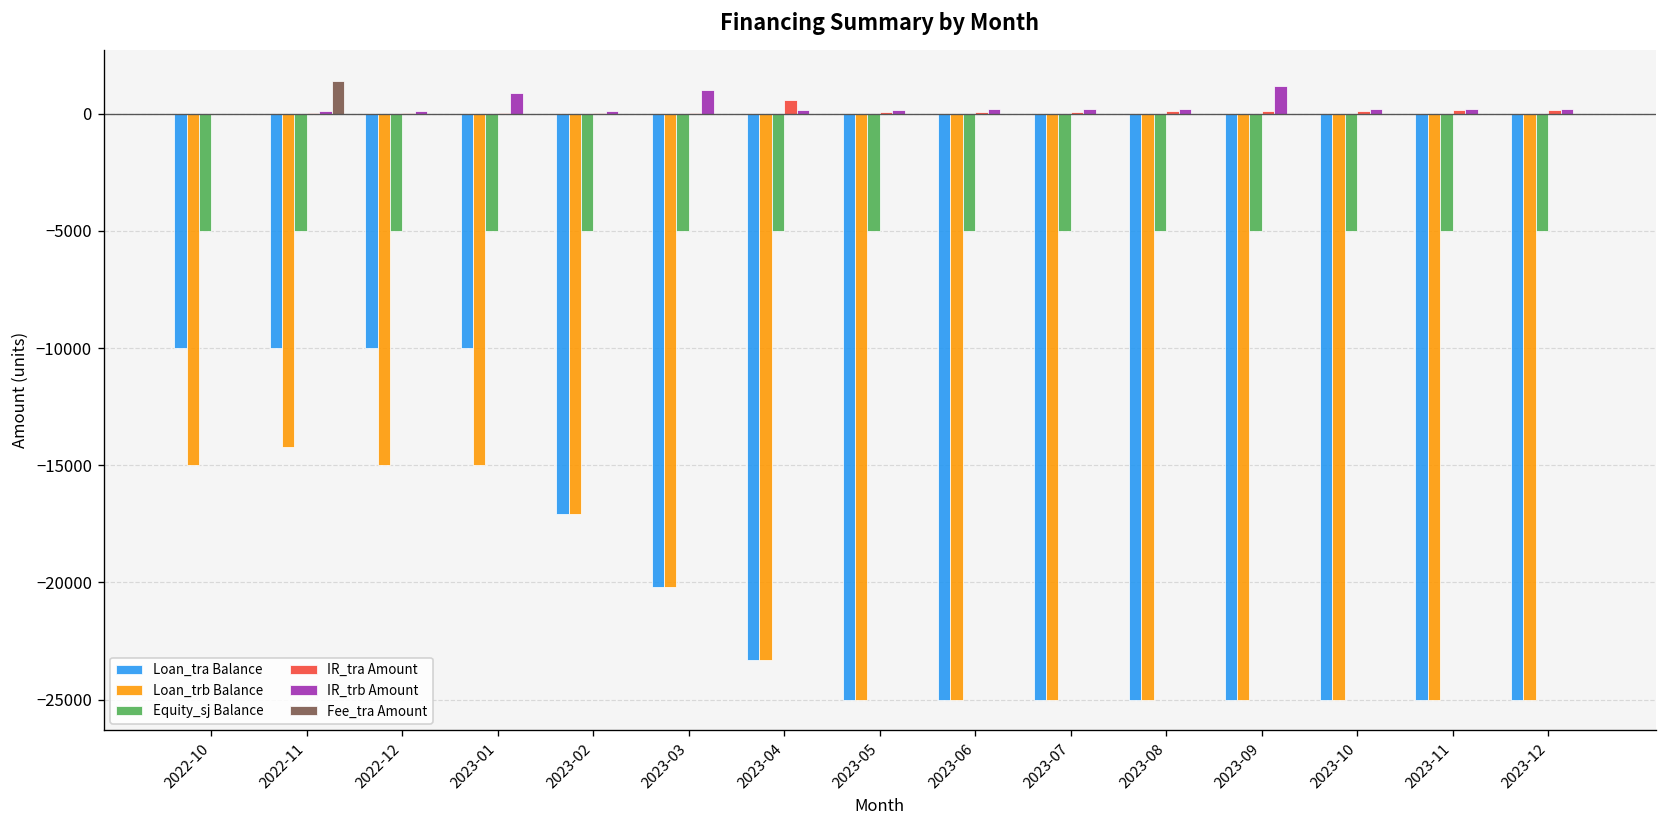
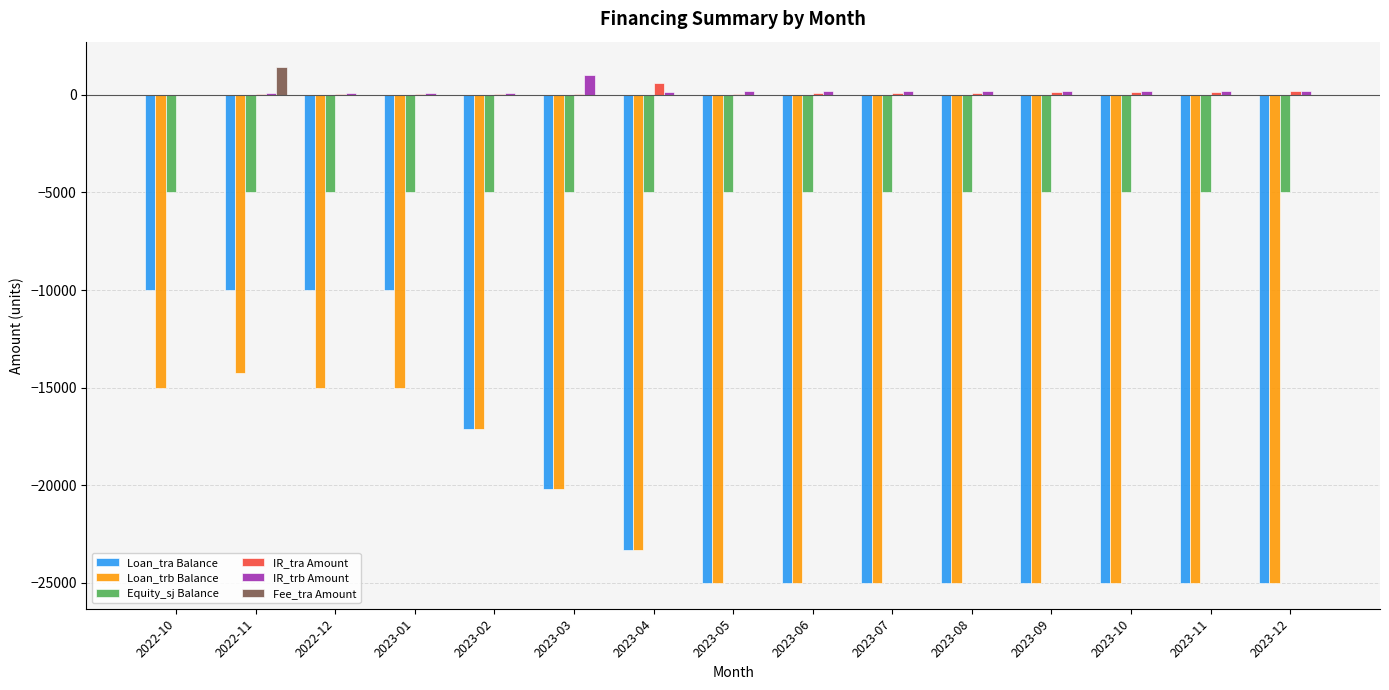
  {
    "Loan_tra Balance": {
      "2022-10": -10000,
      "2022-11": -10000,
      "2022-12": -10000,
      "2023-01": -10000,
      "2023-02": -17100,
      "2023-03": -20200,
      "2023-04": -23300,
      "2023-05": -25000,
      "2023-06": -25000,
      "2023-07": -25000,
      "2023-08": -25000,
      "2023-09": -25000,
      "2023-10": -25000,
      "2023-11": -25000,
      "2023-12": -25000
    },
    "Loan_trb Balance": {
      "2022-10": -15000,
      "2022-11": -14200,
      "2022-12": -15000,
      "2023-01": -15000,
      "2023-02": -17100,
      "2023-03": -20200,
      "2023-04": -23300,
      "2023-05": -25000,
      "2023-06": -25000,
      "2023-07": -25000,
      "2023-08": -25000,
      "2023-09": -25000,
      "2023-10": -25000,
      "2023-11": -25000,
      "2023-12": -25000
    },
    "Equity_sj Balance": {
      "2022-10": -5000,
      "2022-11": -5000,
      "2022-12": -5000,
      "2023-01": -5000,
      "2023-02": -5000,
      "2023-03": -5000,
      "2023-04": -5000,
      "2023-05": -5000,
      "2023-06": -5000,
      "2023-07": -5000,
      "2023-08": -5000,
      "2023-09": -5000,
      "2023-10": -5000,
      "2023-11": -5000,
      "2023-12": -5000
    },
    "IR_tra Amount": {
      "2022-10": 0,
      "2023-04": 600,
      "2023-10": 100,
      "2023-11": 200,
      "2023-12": 200
    },
    "IR_trb Amount": {
      "2022-10": 0,
-     "2023-01": 900,
+     "2023-01": 100,
      "2023-03": 1000,
      "2023-04": 200,
      "2023-05": 200,
      "2023-06": 200,
      "2023-07": 200,
      "2023-08": 200,
-     "2023-09": 1200,
+     "2023-09": 200,
      "2023-10": 200,
      "2023-11": 200,
      "2023-12": 200
    },
    "Fee_tra Amount": {
      "2022-10": 0,
      "2022-11": 1400,
      "2022-12": 0,
      "2023-01": 0,
      "2023-02": 0,
      "2023-03": 0,
      "2023-04": 0,
      "2023-05": 0,
      "2023-06": 0,
      "2023-07": 0,
      "2023-08": 0,
      "2023-09": 0,
      "2023-10": 0,
      "2023-11": 0,
      "2023-12": 0
    }
  }
